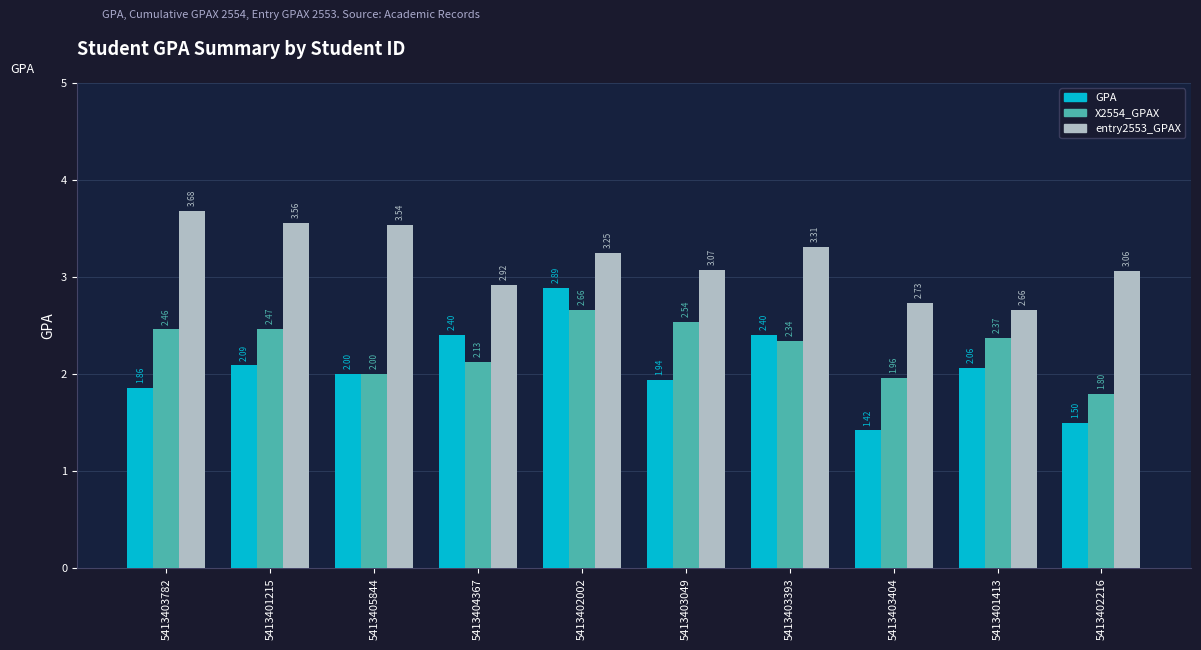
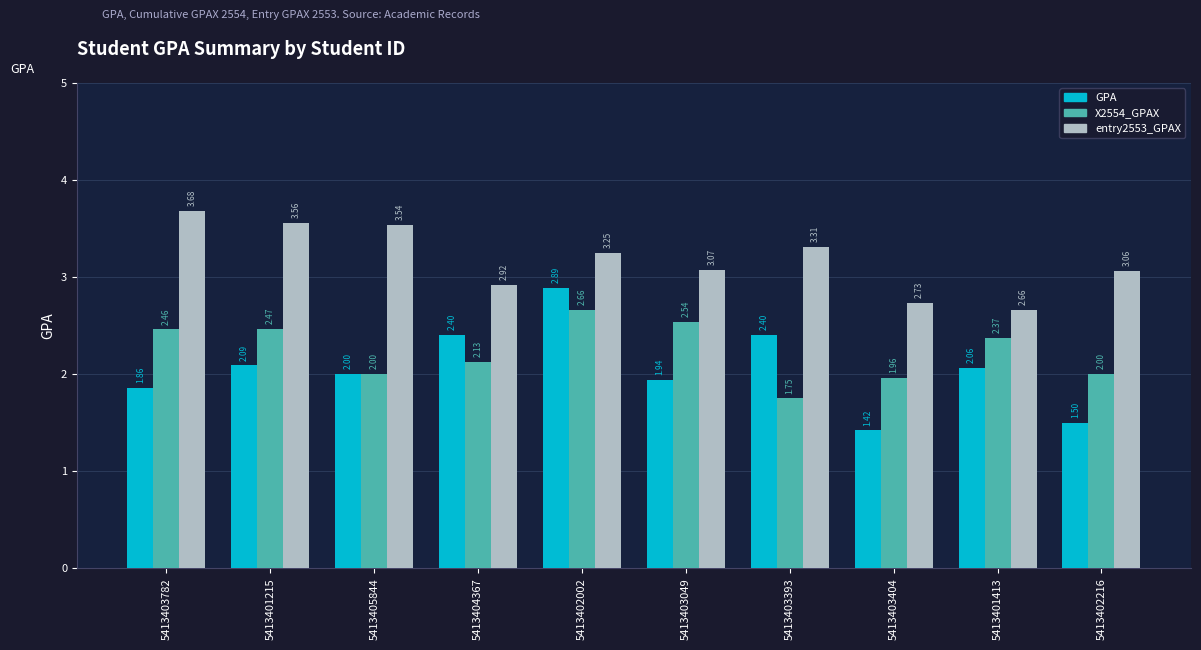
  {
    "GPA": {
      "5413403782": 1.86,
      "5413401215": 2.09,
      "5413405844": 2.00,
      "5413404367": 2.40,
      "5413402002": 2.89,
      "5413403049": 1.94,
      "5413403393": 2.40,
      "5413403404": 1.42,
      "5413401413": 2.06,
      "5413402216": 1.50
    },
    "X2554_GPAX": {
      "5413403782": 2.46,
      "5413401215": 2.47,
      "5413405844": 2.00,
      "5413404367": 2.13,
      "5413402002": 2.66,
      "5413403049": 2.54,
-     "5413403393": 2.34,
+     "5413403393": 1.75,
      "5413403404": 1.96,
      "5413401413": 2.37,
-     "5413402216": 1.80
+     "5413402216": 2.00
    },
    "entry2553_GPAX": {
      "5413403782": 3.68,
      "5413401215": 3.56,
      "5413405844": 3.54,
      "5413404367": 2.92,
      "5413402002": 3.25,
      "5413403049": 3.07,
      "5413403393": 3.31,
      "5413403404": 2.73,
      "5413401413": 2.66,
      "5413402216": 3.06
    }
  }
